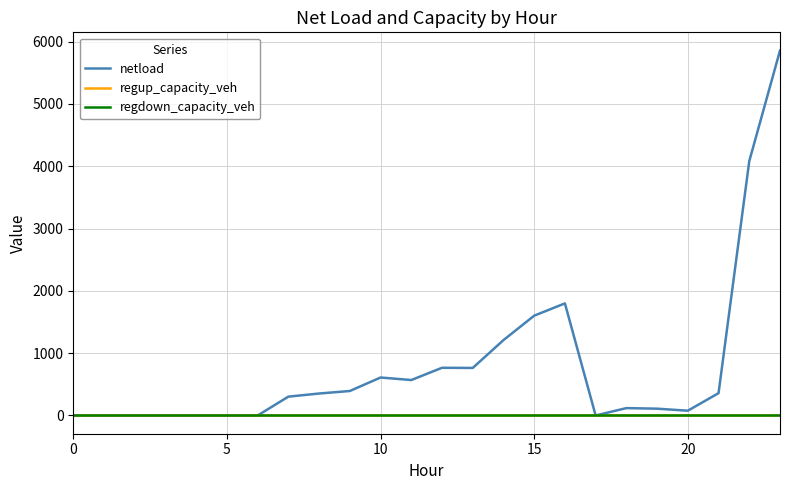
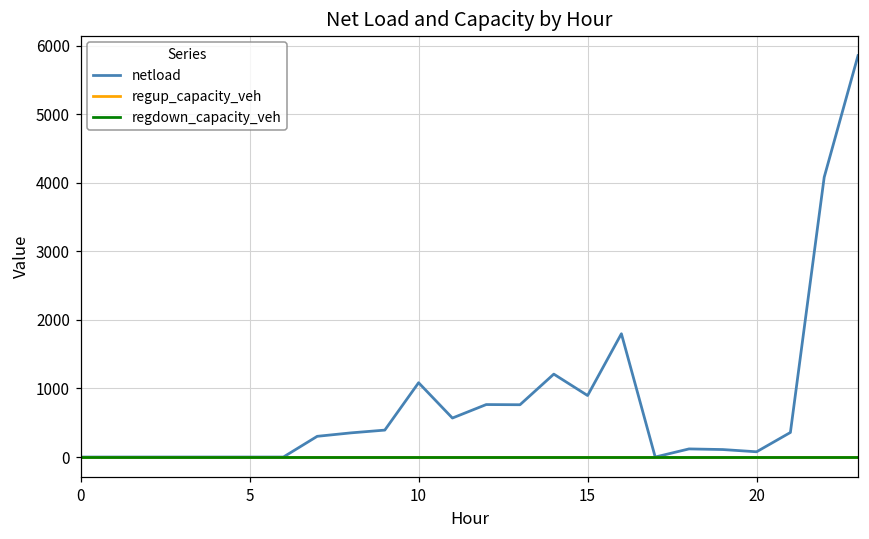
  {
    "netload": {
-     "10": 600,
-     "15": 1600,
+     "10": 1100,
+     "15": 900,
      "20": 100
    },
    "regdown_capacity_veh": {
      "10": 0,
      "15": 0,
      "20": 0
    }
  }
